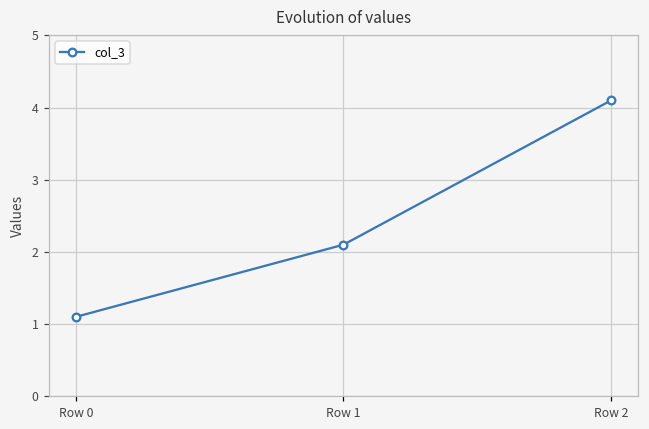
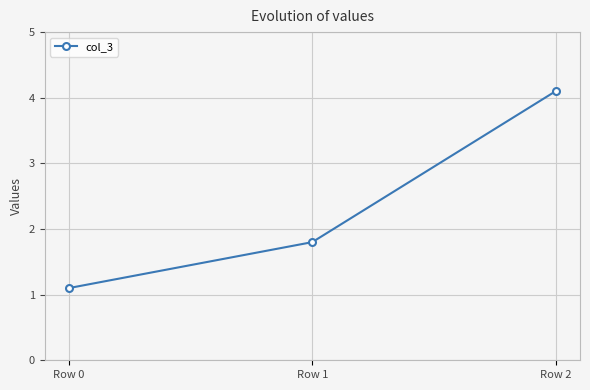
  {
    "Row 0": 1.1,
-   "Row 1": 2.1,
+   "Row 1": 1.8,
    "Row 2": 4.1
  }
